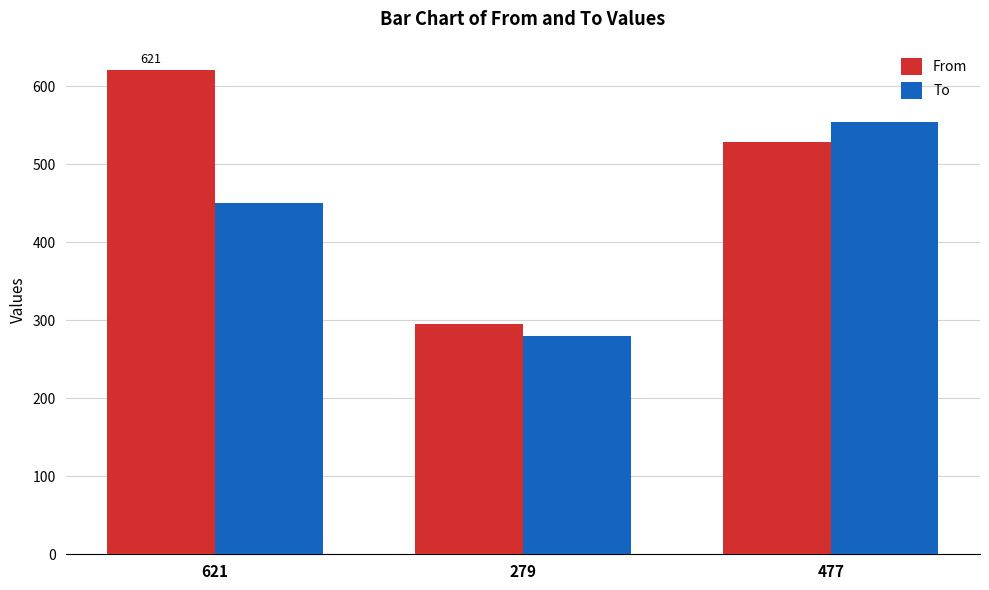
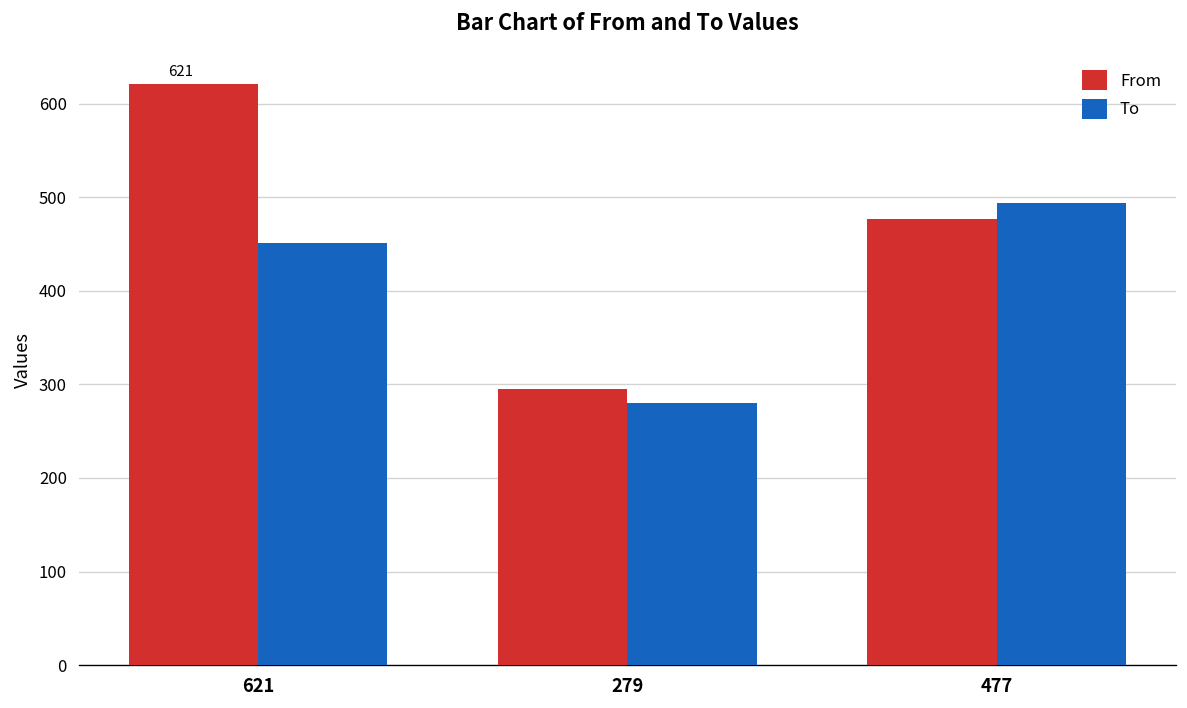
  {
    "From": {
      "279": 300,
-     "477": 530
+     "477": 480
    },
    "To": {
      "621": 450,
      "279": 280,
-     "477": 560
+     "477": 490
    }
  }
